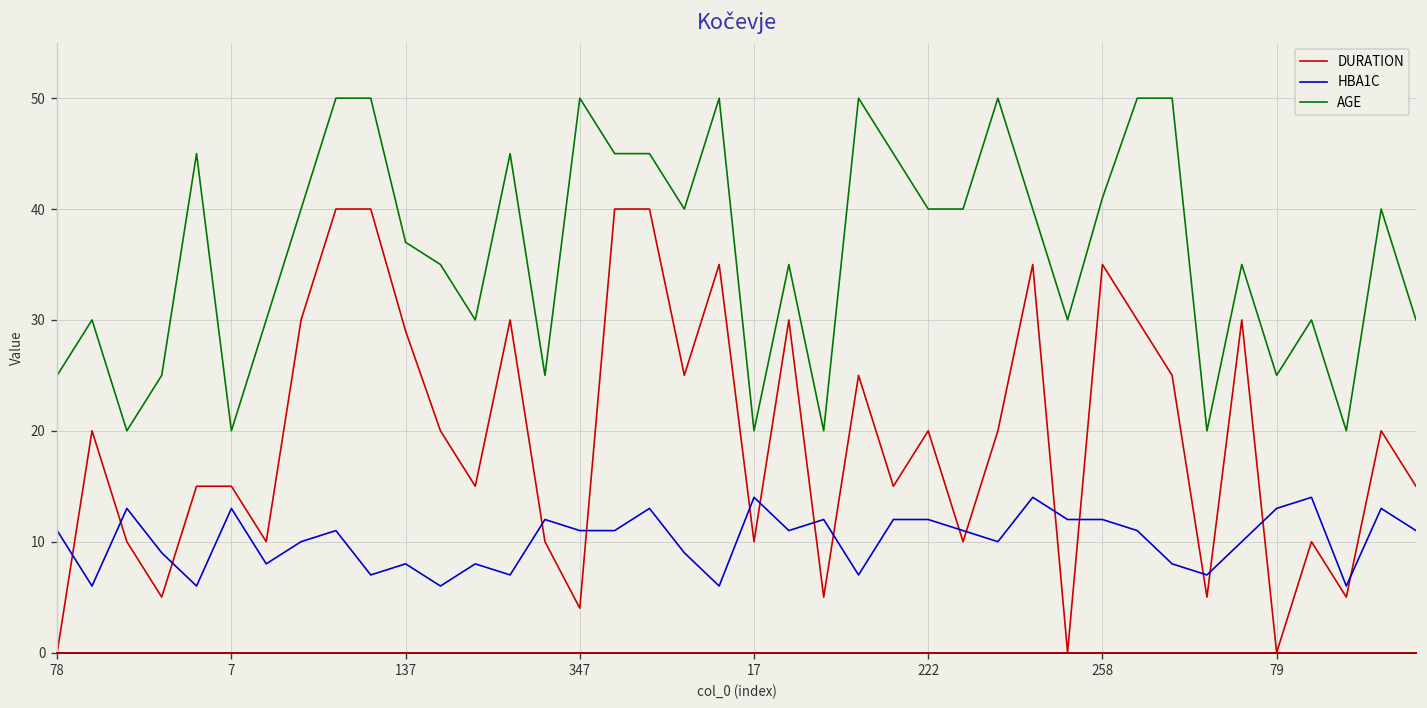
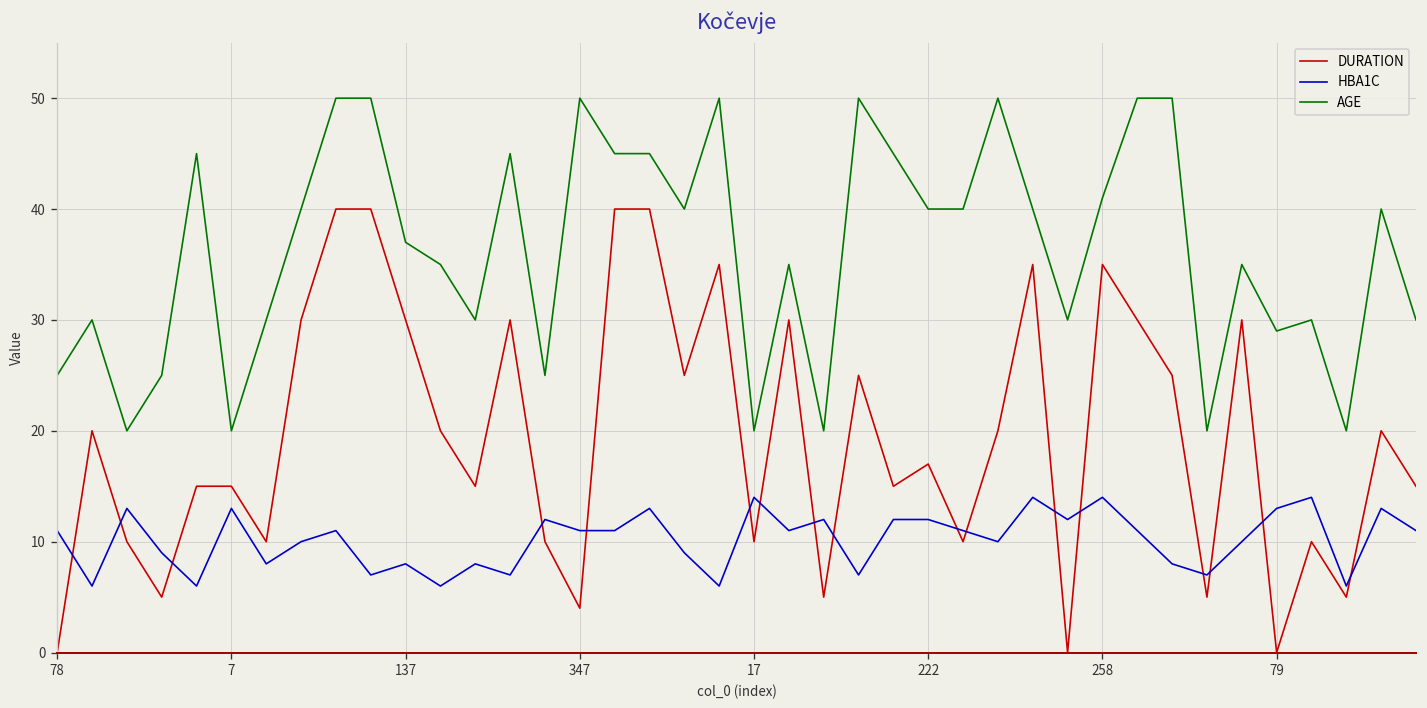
  {
    "DURATION": {
      "78": 0,
-     "137": 29,
+     "137": 30,
      "347": 4,
-     "222": 20,
+     "222": 17,
      "258": 35,
      "79": 0
    },
    "HBA1C": {
      "78": 11,
      "137": 8,
      "347": 11,
      "222": 12,
-     "258": 12,
+     "258": 14,
      "79": 13
    },
    "AGE": {
      "78": 25,
      "137": 37,
      "347": 50,
      "222": 40,
      "258": 41,
-     "79": 25
+     "79": 29
    }
  }
